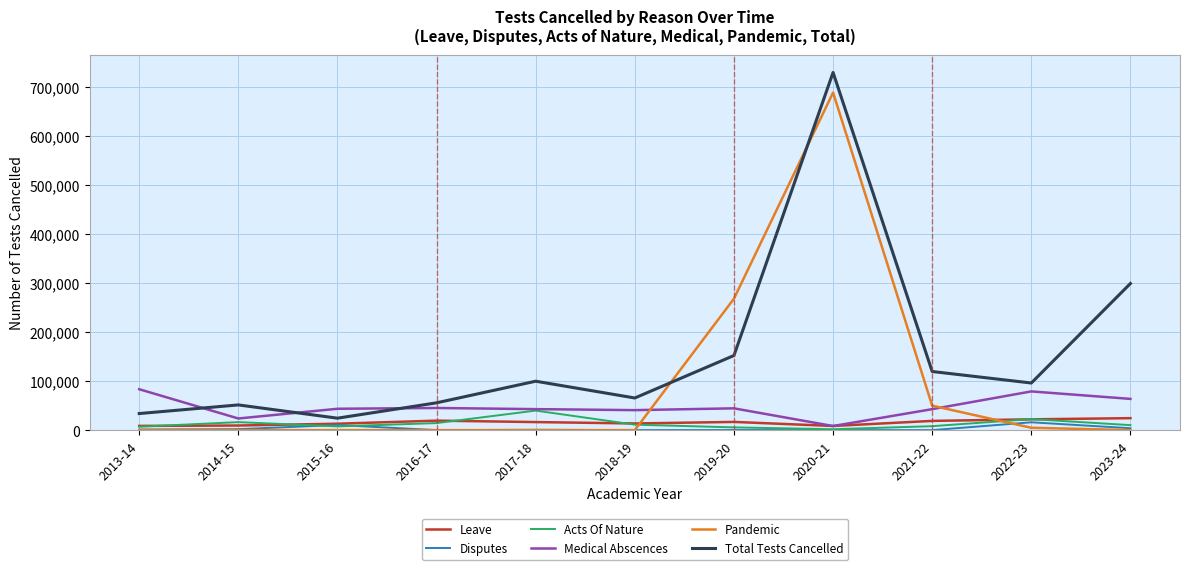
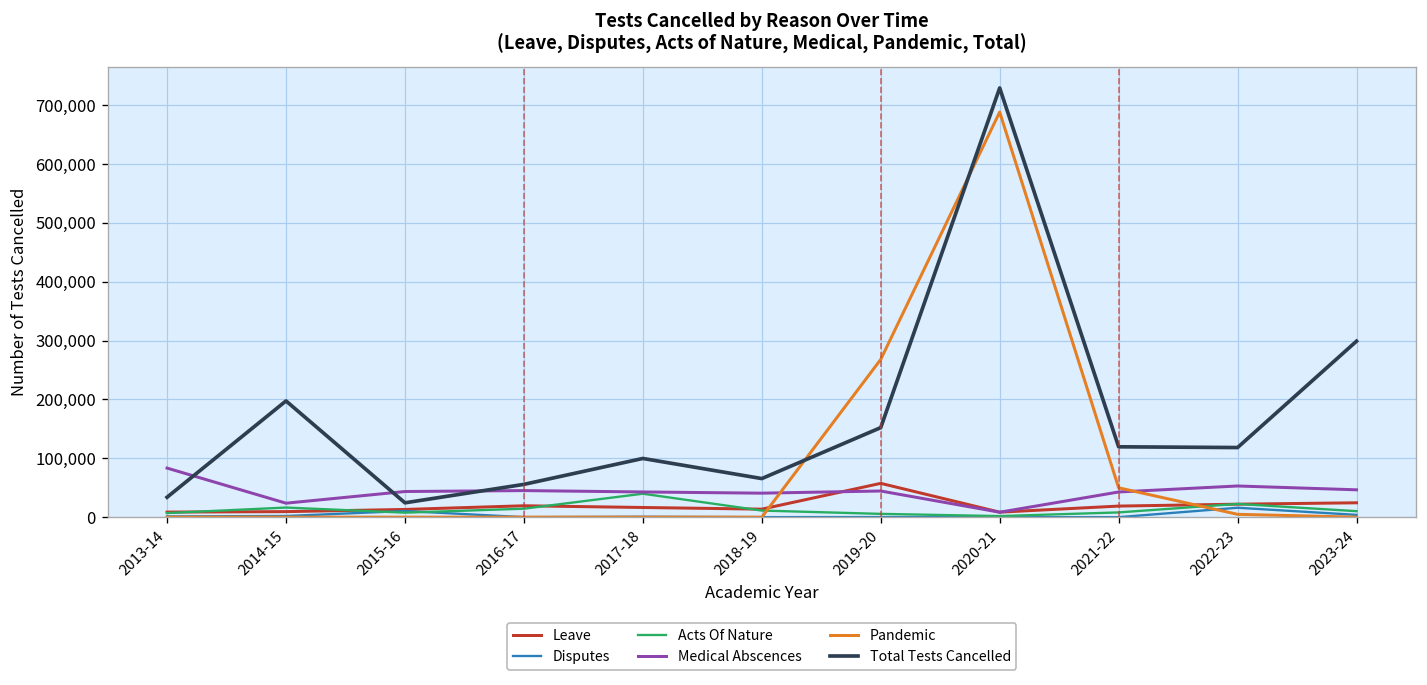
  {
    "Leave": {
      "2014-15": "10,000",
      "2017-18": "20,000",
-     "2019-20": "20,000",
+     "2019-20": "60,000",
      "2021-22": "20,000",
      "2023-24": "20,000"
    },
    "Disputes": {
      "2019-20": "0",
      "2021-22": "0",
      "2022-23": "20,000"
    },
    "Acts Of Nature": {
      "2014-15": "20,000",
      "2019-20": "10,000",
      "2021-22": "10,000",
      "2023-24": "10,000"
    },
    "Medical Abscences": {
      "2013-14": "80,000",
      "2014-15": "20,000",
      "2015-16": "40,000",
      "2016-17": "50,000",
      "2018-19": "40,000",
      "2019-20": "40,000",
      "2021-22": "40,000",
-     "2022-23": "80,000",
-     "2023-24": "60,000"
+     "2022-23": "50,000",
+     "2023-24": "50,000"
    },
    "Pandemic": {
      "2015-16": "0",
      "2019-20": "270,000",
      "2020-21": "690,000",
      "2021-22": "50,000",
      "2022-23": "0"
    },
    "Total Tests Cancelled": {
      "2013-14": "30,000",
-     "2014-15": "50,000",
+     "2014-15": "200,000",
      "2015-16": "20,000",
      "2016-17": "60,000",
      "2017-18": "100,000",
      "2018-19": "70,000",
      "2019-20": "150,000",
      "2020-21": "730,000",
      "2021-22": "120,000",
-     "2022-23": "100,000",
+     "2022-23": "120,000",
      "2023-24": "300,000"
    }
  }
